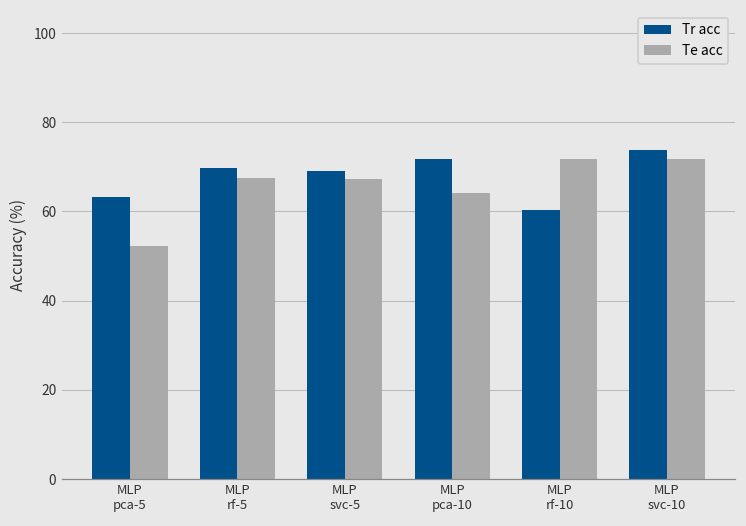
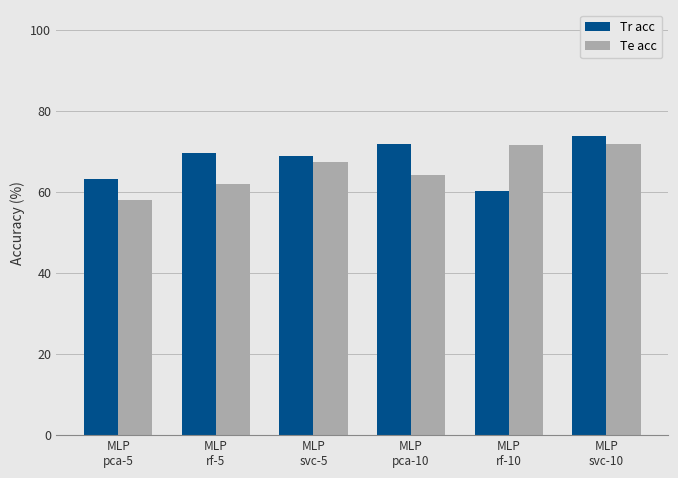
  {
    "Tr acc": {
      "MLP pca-5": 63,
      "MLP rf-5": 70,
      "MLP svc-5": 69,
      "MLP pca-10": 72,
      "MLP rf-10": 60,
      "MLP svc-10": 74
    },
    "Te acc": {
-     "MLP pca-5": 52,
-     "MLP rf-5": 67,
+     "MLP pca-5": 58,
+     "MLP rf-5": 62,
      "MLP svc-5": 67,
      "MLP pca-10": 64,
      "MLP rf-10": 72,
      "MLP svc-10": 72
    }
  }
